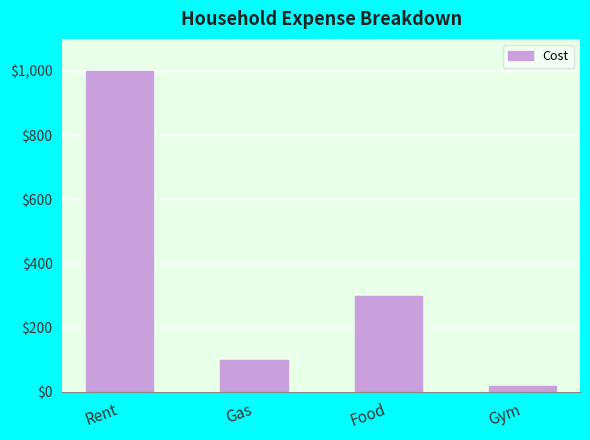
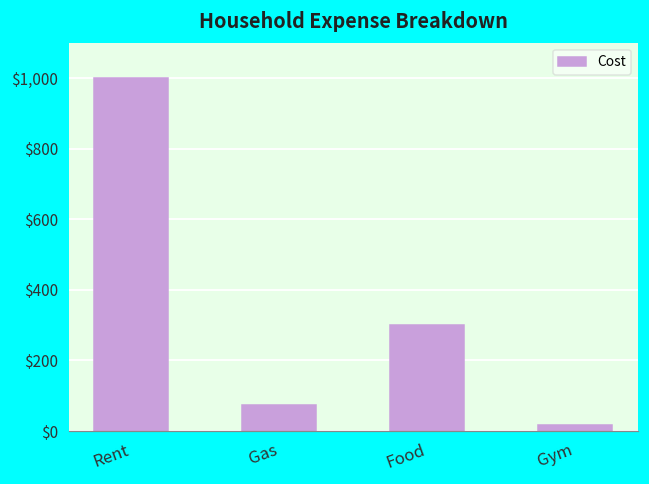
  {
    "Rent": "$1,000",
-   "Gas": "$100",
+   "Gas": "$70",
    "Food": "$300",
    "Gym": "$20"
  }
